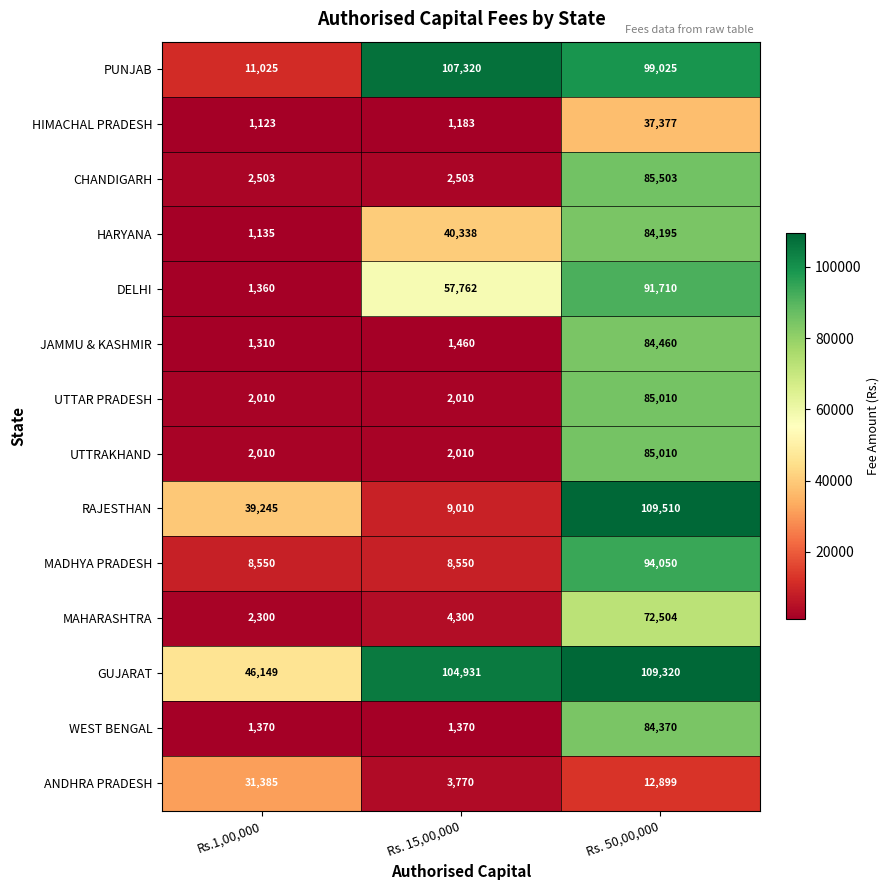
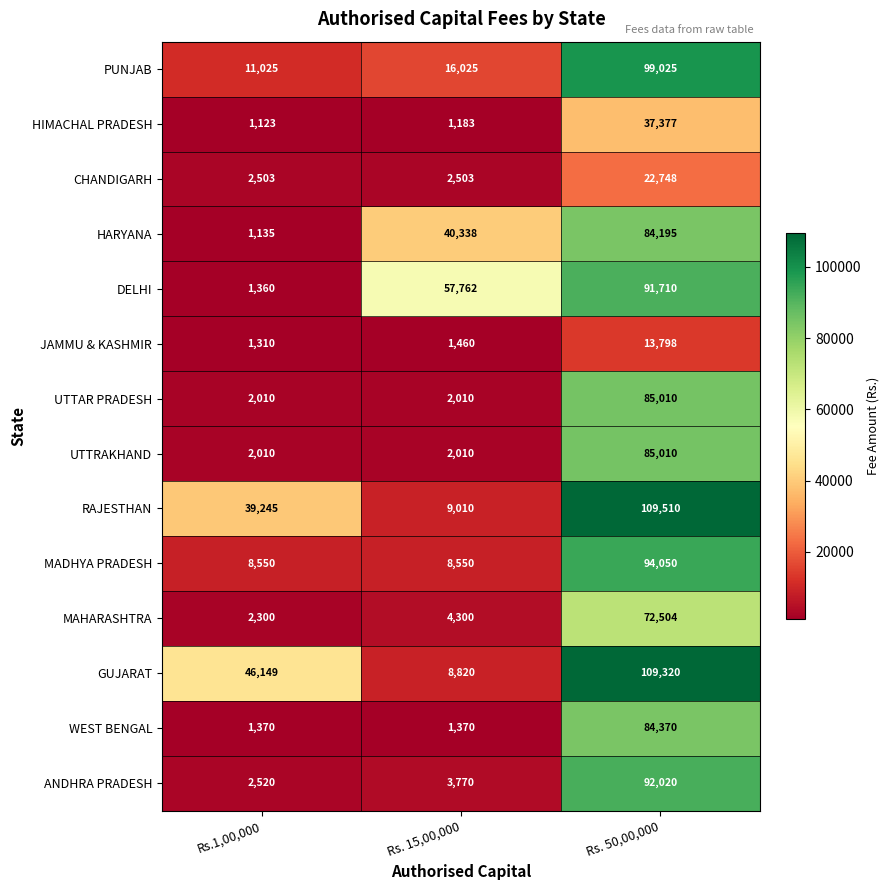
  {
    "PUNJAB": {
      "Rs.1,00,000": "11,025",
-     "Rs. 15,00,000": "107,320",
+     "Rs. 15,00,000": "16,025",
      "Rs. 50,00,000": "99,025"
    },
    "HIMACHAL PRADESH": {
      "Rs.1,00,000": "1,123",
      "Rs. 15,00,000": "1,183",
      "Rs. 50,00,000": "37,377"
    },
    "CHANDIGARH": {
      "Rs.1,00,000": "2,503",
      "Rs. 15,00,000": "2,503",
-     "Rs. 50,00,000": "85,503"
+     "Rs. 50,00,000": "22,748"
    },
    "HARYANA": {
      "Rs.1,00,000": "1,135",
      "Rs. 15,00,000": "40,338",
      "Rs. 50,00,000": "84,195"
    },
    "DELHI": {
      "Rs.1,00,000": "1,360",
      "Rs. 15,00,000": "57,762",
      "Rs. 50,00,000": "91,710"
    },
    "JAMMU & KASHMIR": {
      "Rs.1,00,000": "1,310",
      "Rs. 15,00,000": "1,460",
-     "Rs. 50,00,000": "84,460"
+     "Rs. 50,00,000": "13,798"
    },
    "UTTAR PRADESH": {
      "Rs.1,00,000": "2,010",
      "Rs. 15,00,000": "2,010",
      "Rs. 50,00,000": "85,010"
    },
    "UTTRAKHAND": {
      "Rs.1,00,000": "2,010",
      "Rs. 15,00,000": "2,010",
      "Rs. 50,00,000": "85,010"
    },
    "RAJESTHAN": {
      "Rs.1,00,000": "39,245",
      "Rs. 15,00,000": "9,010",
      "Rs. 50,00,000": "109,510"
    },
    "MADHYA PRADESH": {
      "Rs.1,00,000": "8,550",
      "Rs. 15,00,000": "8,550",
      "Rs. 50,00,000": "94,050"
    },
    "MAHARASHTRA": {
      "Rs.1,00,000": "2,300",
      "Rs. 15,00,000": "4,300",
      "Rs. 50,00,000": "72,504"
    },
    "GUJARAT": {
      "Rs.1,00,000": "46,149",
-     "Rs. 15,00,000": "104,931",
+     "Rs. 15,00,000": "8,820",
      "Rs. 50,00,000": "109,320"
    },
    "WEST BENGAL": {
      "Rs.1,00,000": "1,370",
      "Rs. 15,00,000": "1,370",
      "Rs. 50,00,000": "84,370"
    },
    "ANDHRA PRADESH": {
-     "Rs.1,00,000": "31,385",
+     "Rs.1,00,000": "2,520",
      "Rs. 15,00,000": "3,770",
-     "Rs. 50,00,000": "12,899"
+     "Rs. 50,00,000": "92,020"
    }
  }
